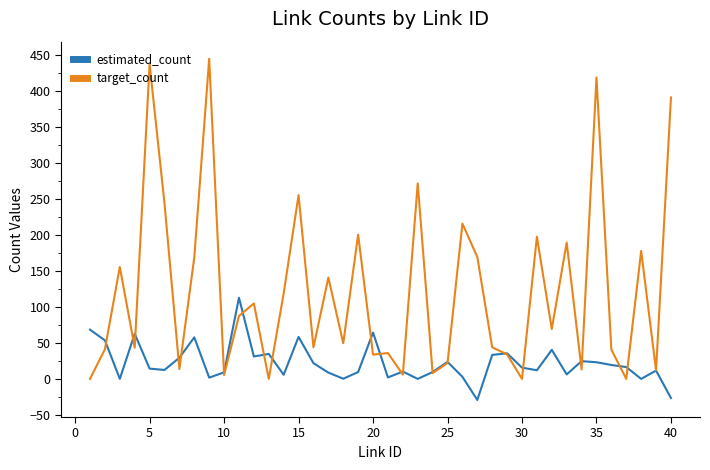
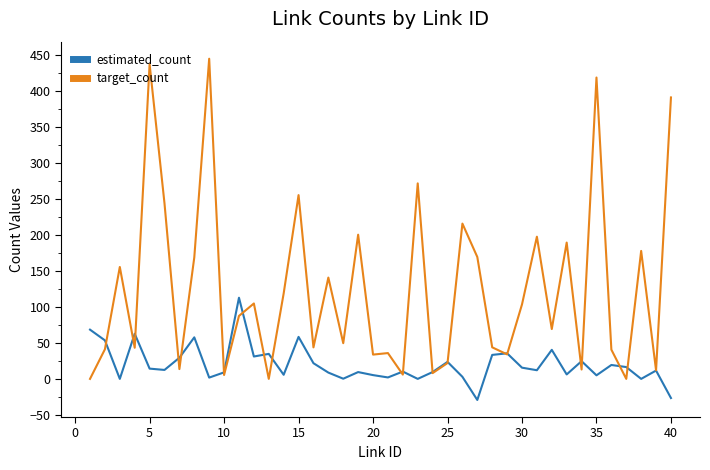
  {
    "estimated_count": {
      "5": 10,
      "10": 10,
      "15": 60,
-     "20": 60,
+     "20": 10,
      "30": 20,
-     "35": 20,
+     "35": 0,
      "40": -30
    },
    "target_count": {
      "5": 440,
      "10": 10,
      "15": 250,
      "20": 30,
-     "30": 0,
+     "30": 100,
      "35": 420,
      "40": 390
    }
  }
